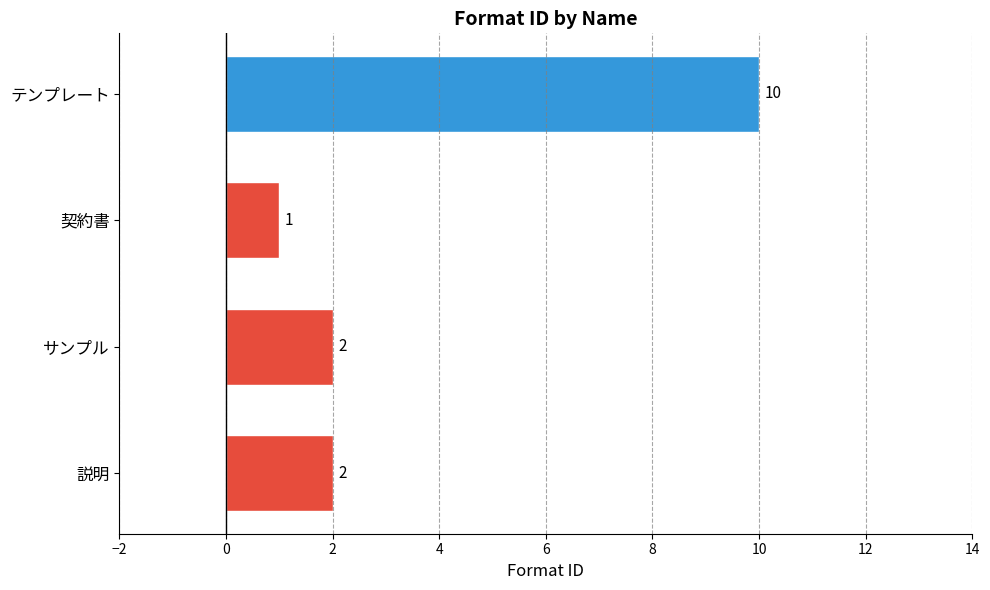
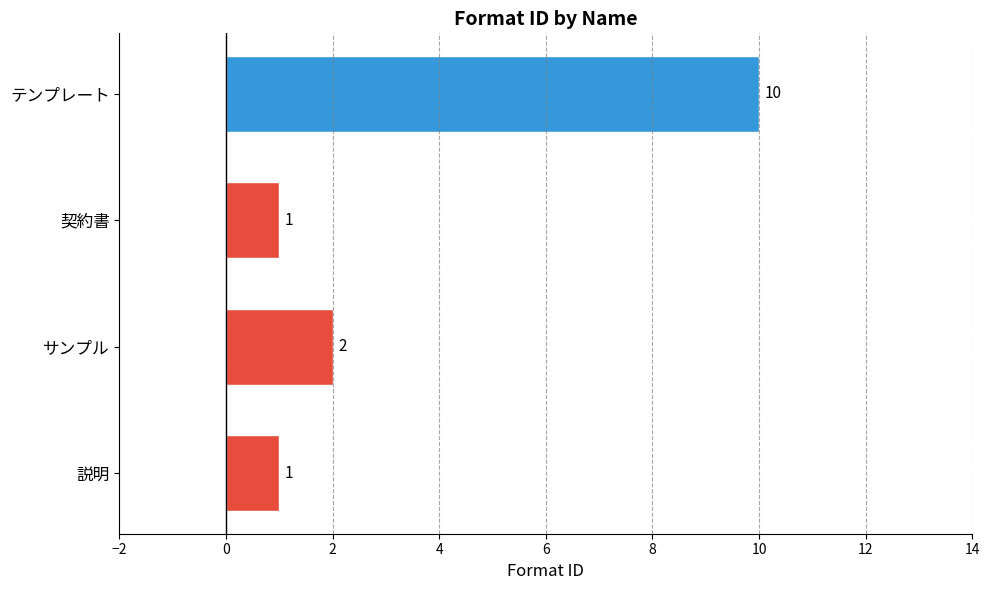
  {
    "テンプレート": 10,
    "契約書": 1,
    "サンプル": 2,
-   "説明": 2
+   "説明": 1
  }
